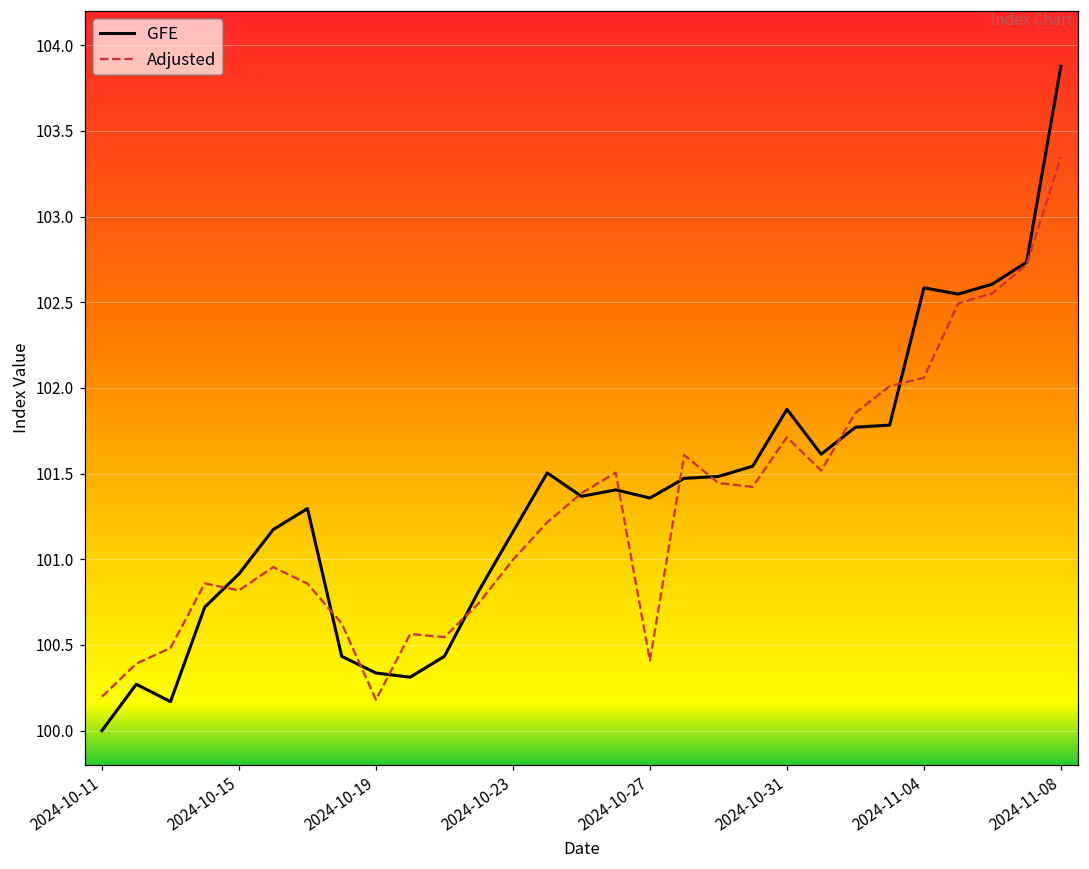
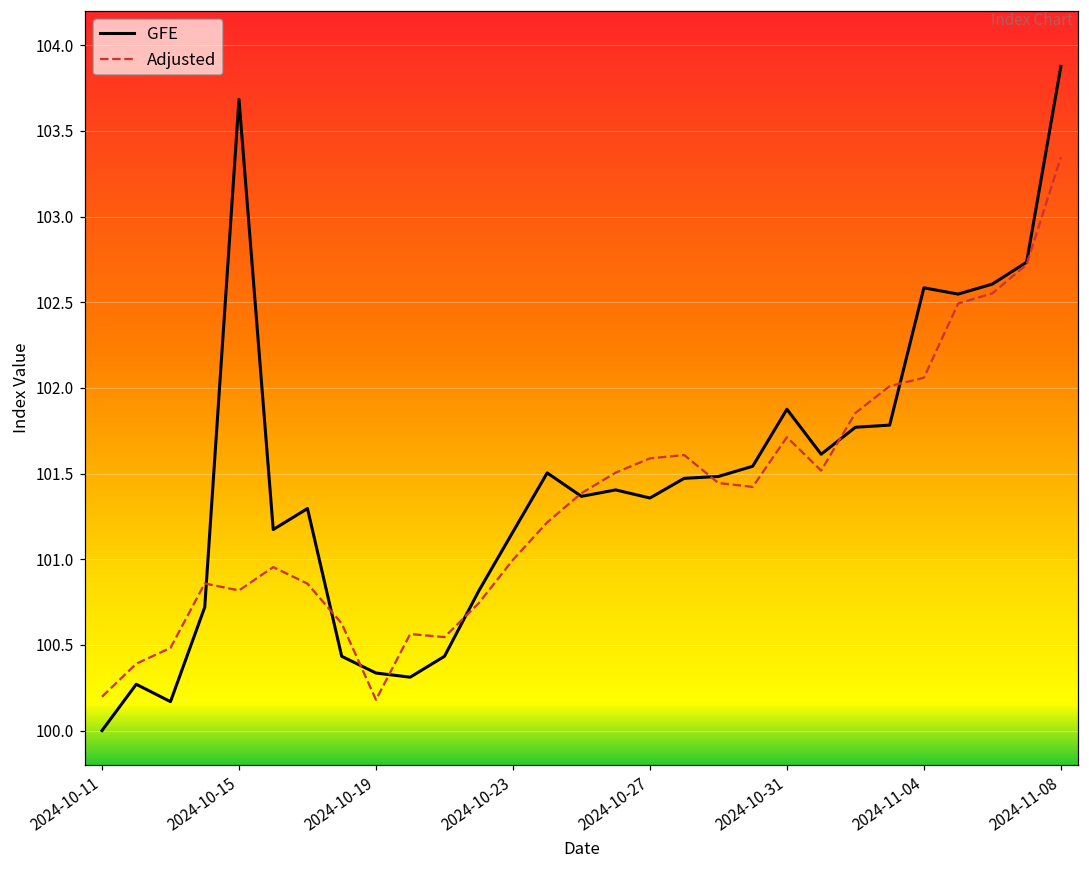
  {
    "GFE": {
      "2024-10-11": 100.00,
-     "2024-10-15": 100.91,
+     "2024-10-15": 103.68,
      "2024-10-19": 100.34,
      "2024-10-23": 101.16,
      "2024-10-27": 101.36,
      "2024-10-31": 101.88,
      "2024-11-04": 102.58,
      "2024-11-08": 103.88
    },
    "Adjusted": {
      "2024-10-11": 100.20,
      "2024-10-15": 100.82,
      "2024-10-19": 100.18,
      "2024-10-23": 101.00,
-     "2024-10-27": 100.41,
+     "2024-10-27": 101.59,
      "2024-10-31": 101.71,
      "2024-11-04": 102.06,
      "2024-11-08": 103.35
    }
  }
